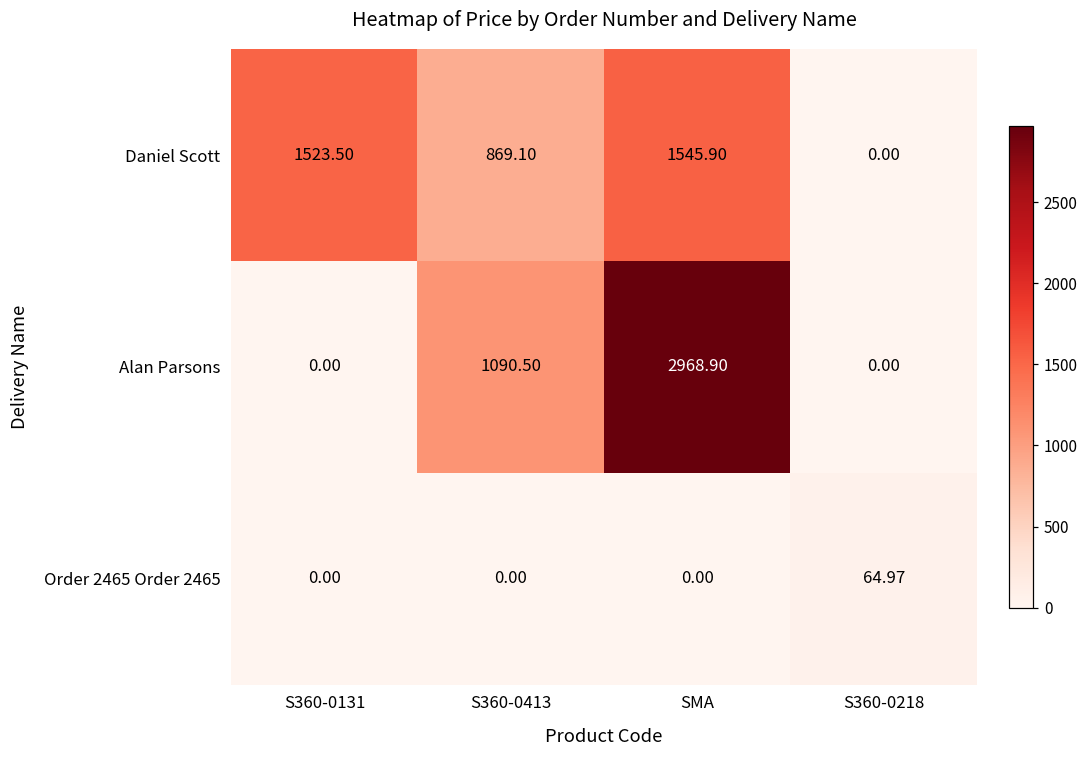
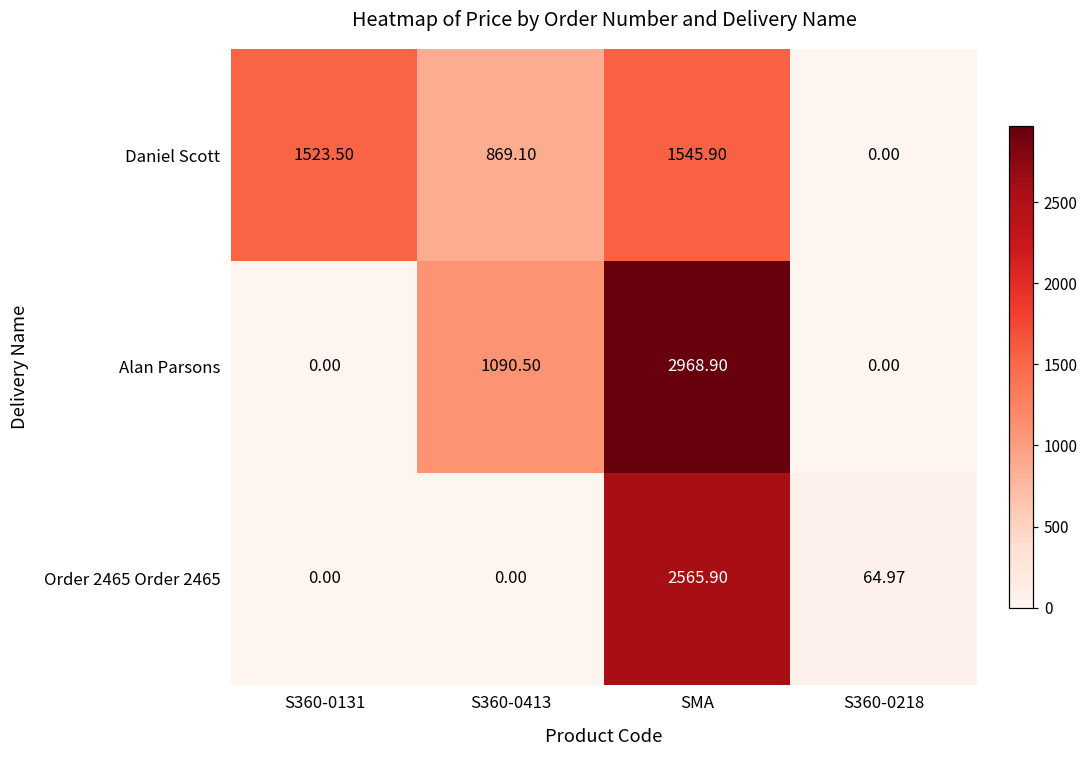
  {
    "Daniel Scott": {
      "S360-0131": 1523.50,
      "S360-0413": 869.10,
      "SMA": 1545.90,
      "S360-0218": 0.00
    },
    "Alan Parsons": {
      "S360-0131": 0.00,
      "S360-0413": 1090.50,
      "SMA": 2968.90,
      "S360-0218": 0.00
    },
    "Order 2465 Order 2465": {
      "S360-0131": 0.00,
      "S360-0413": 0.00,
-     "SMA": 0.00,
+     "SMA": 2565.90,
      "S360-0218": 64.97
    }
  }
